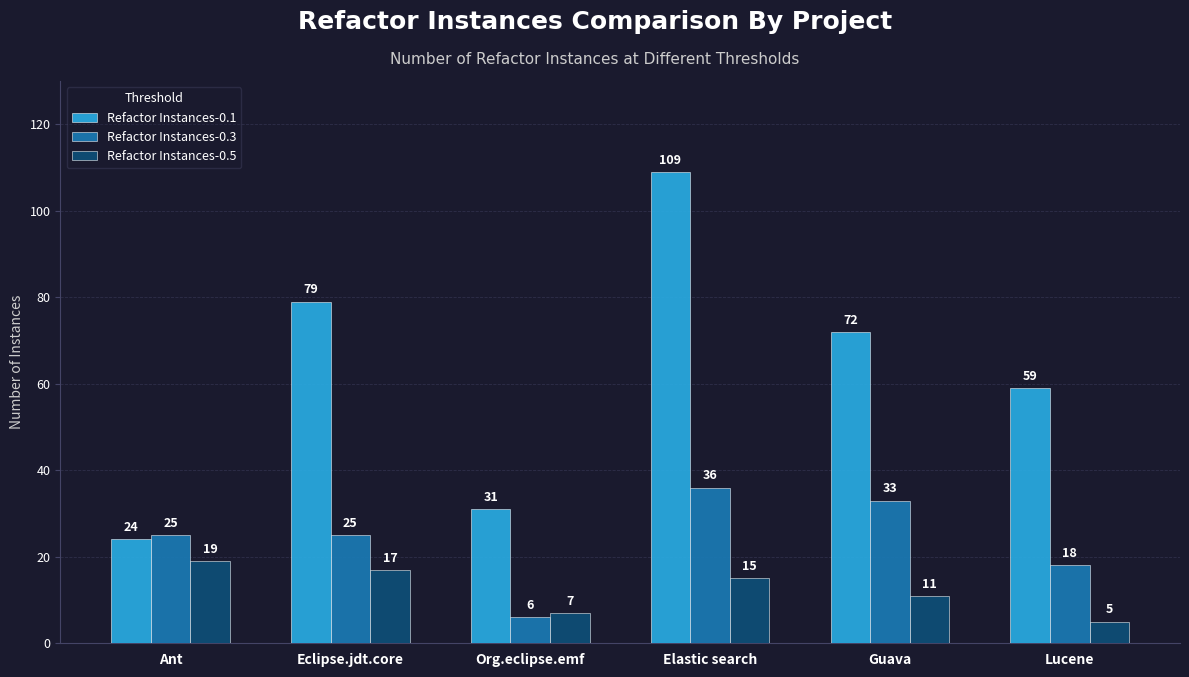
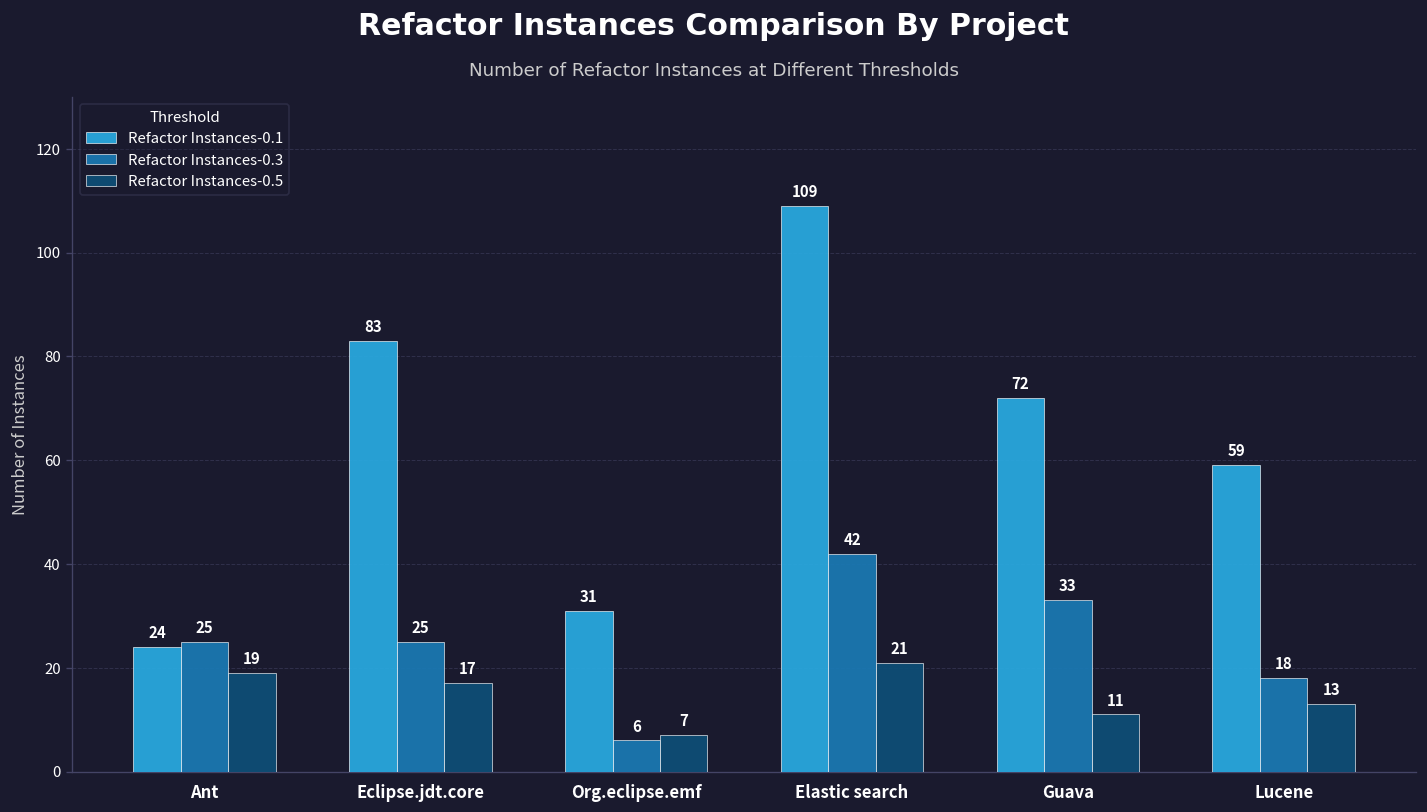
  {
    "Refactor Instances-0.1": {
      "Ant": 24,
-     "Eclipse.jdt.core": 79,
+     "Eclipse.jdt.core": 83,
      "Org.eclipse.emf": 31,
      "Elastic search": 109,
      "Guava": 72,
      "Lucene": 59
    },
    "Refactor Instances-0.3": {
      "Ant": 25,
      "Eclipse.jdt.core": 25,
      "Org.eclipse.emf": 6,
-     "Elastic search": 36,
+     "Elastic search": 42,
      "Guava": 33,
      "Lucene": 18
    },
    "Refactor Instances-0.5": {
      "Ant": 19,
      "Eclipse.jdt.core": 17,
      "Org.eclipse.emf": 7,
-     "Elastic search": 15,
+     "Elastic search": 21,
      "Guava": 11,
-     "Lucene": 5
+     "Lucene": 13
    }
  }
